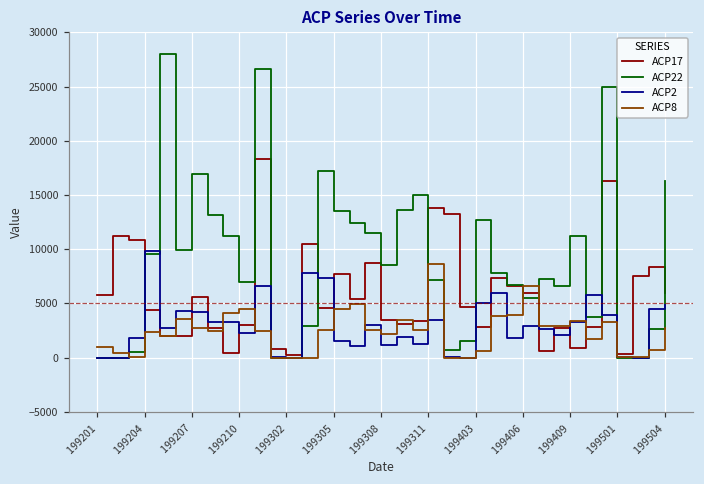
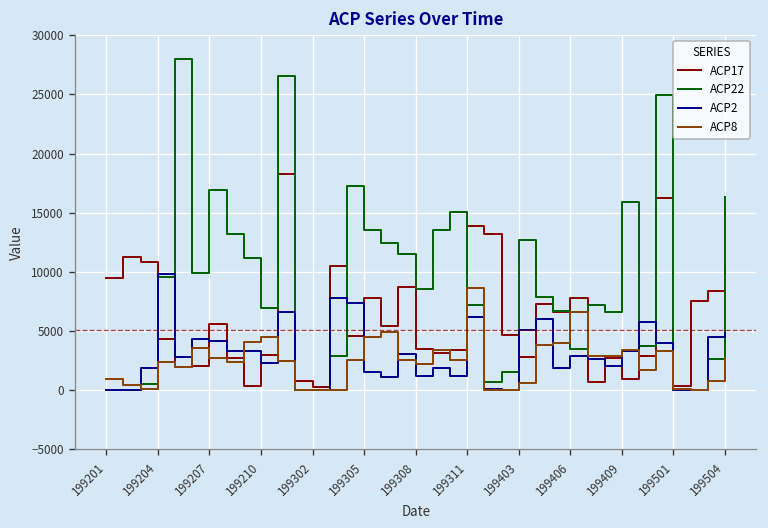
  {
    "ACP17": {
-     "199201": 6000,
+     "199201": 10000,
      "199204": 4000,
      "199207": 6000,
      "199210": 3000,
      "199305": 8000,
      "199308": 4000,
      "199311": 14000,
      "199403": 3000,
-     "199406": 6000,
+     "199406": 8000,
      "199409": 1000,
      "199501": 0,
      "199504": 6000
    },
    "ACP22": {
      "199207": 17000,
      "199210": 7000,
      "199305": 14000,
      "199308": 9000,
      "199311": 7000,
      "199403": 13000,
-     "199406": 5000,
-     "199409": 11000,
+     "199406": 3000,
+     "199409": 16000,
      "199504": 16000
    },
    "ACP2": {
      "199207": 4000,
      "199210": 2000,
      "199305": 2000,
      "199308": 1000,
-     "199311": 3000,
+     "199311": 6000,
      "199403": 5000,
      "199406": 3000,
      "199504": 5000
    },
    "ACP8": {
      "199201": 1000,
      "199204": 2000,
      "199207": 3000,
      "199210": 4000,
      "199305": 4000,
      "199308": 2000,
      "199311": 9000,
      "199403": 1000,
      "199406": 7000,
      "199504": 3000
    }
  }
